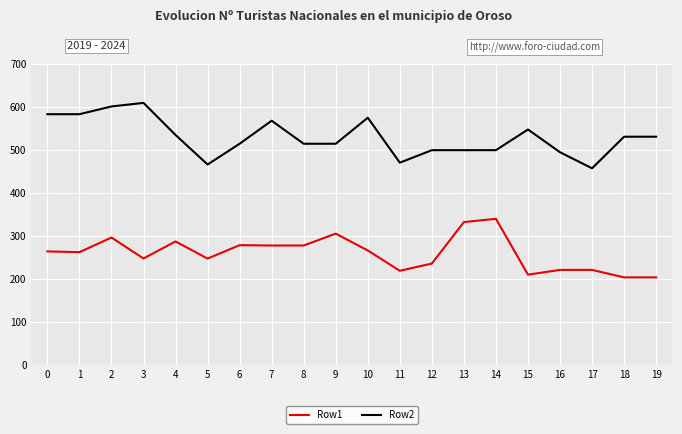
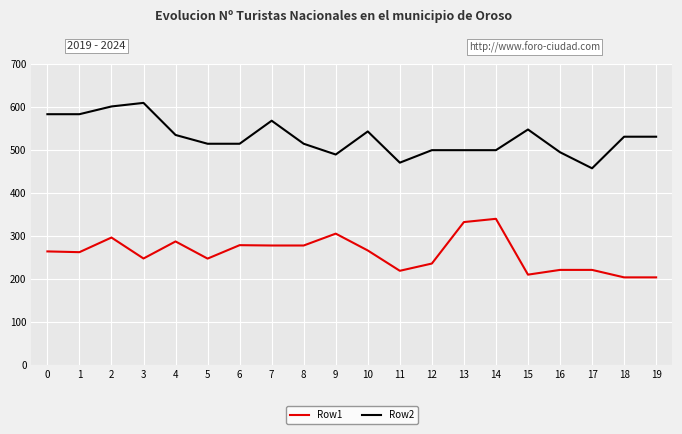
  {
    "Row1": {
      "0": 260,
      "1": 260,
      "2": 300,
      "3": 250,
      "4": 290,
      "5": 250,
      "6": 280,
      "7": 280,
      "8": 280,
      "9": 310,
      "10": 270,
      "11": 220,
      "12": 240,
      "13": 330,
      "14": 340,
      "15": 210,
      "16": 220,
      "17": 220,
      "18": 200,
      "19": 200
    },
    "Row2": {
      "0": 580,
      "1": 580,
      "2": 600,
      "3": 610,
      "4": 530,
-     "5": 470,
+     "5": 510,
      "6": 510,
      "7": 570,
      "8": 510,
-     "9": 510,
-     "10": 570,
+     "9": 490,
+     "10": 540,
      "11": 470,
      "12": 500,
      "13": 500,
      "14": 500,
      "15": 550,
      "16": 490,
      "17": 460,
      "18": 530,
      "19": 530
    }
  }
